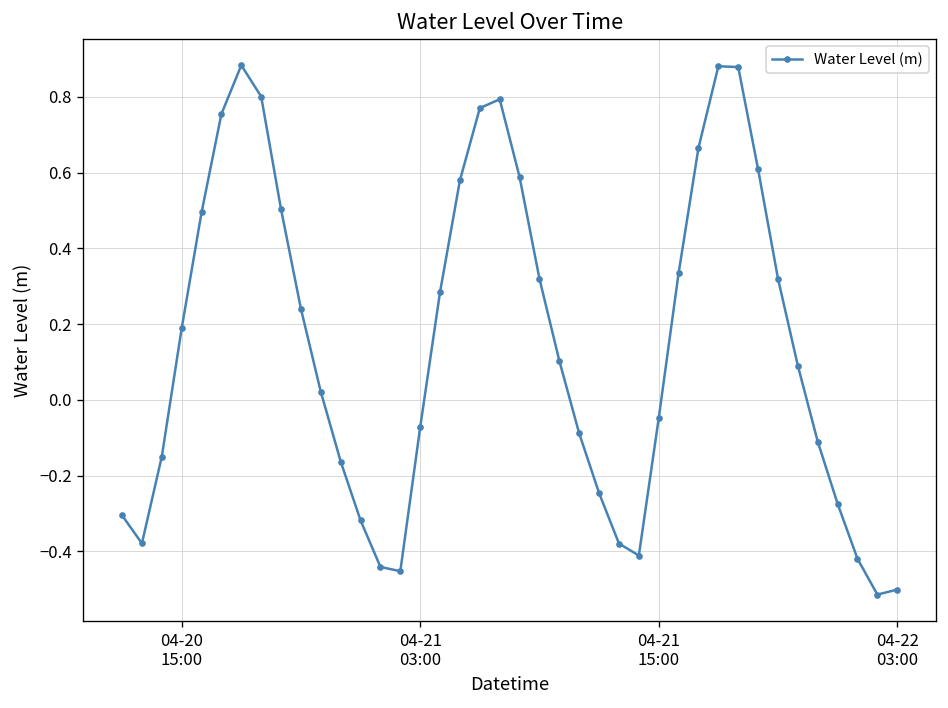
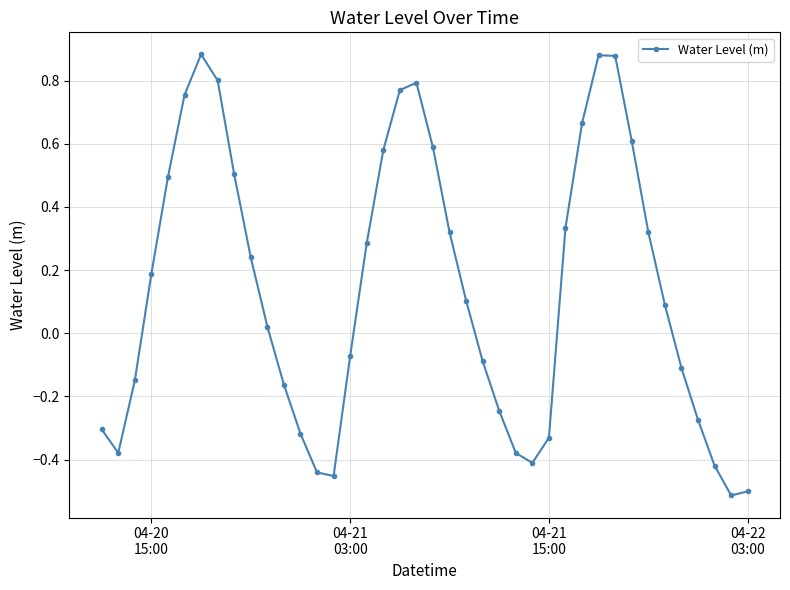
  {
    "04-20 15:00": 0.19,
    "04-21 03:00": -0.07,
-   "04-21 15:00": -0.05,
+   "04-21 15:00": -0.33,
    "04-22 03:00": -0.50
  }
